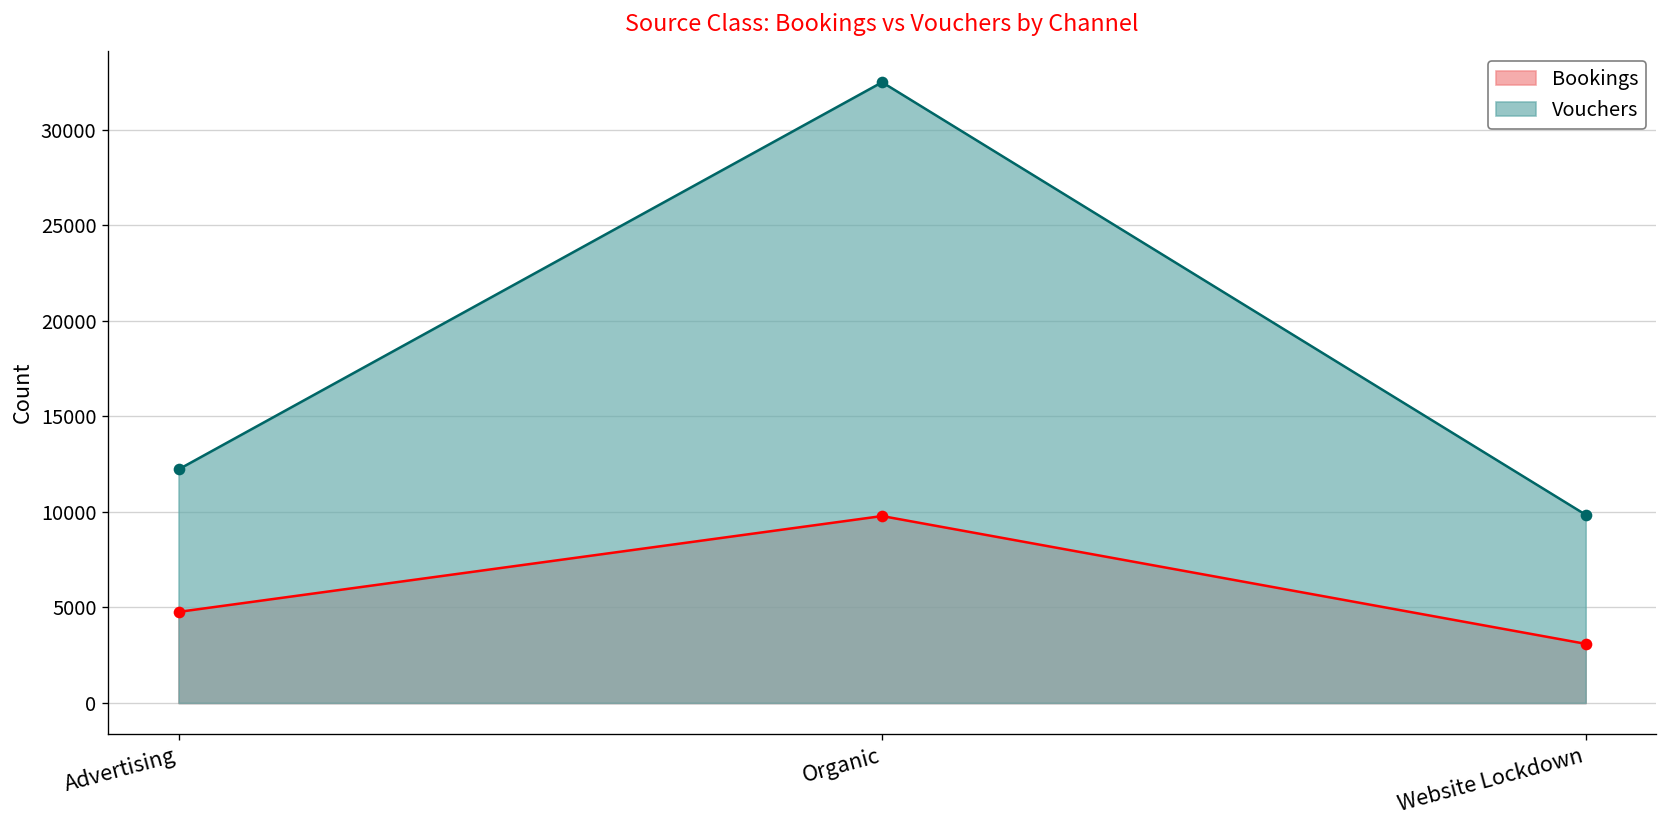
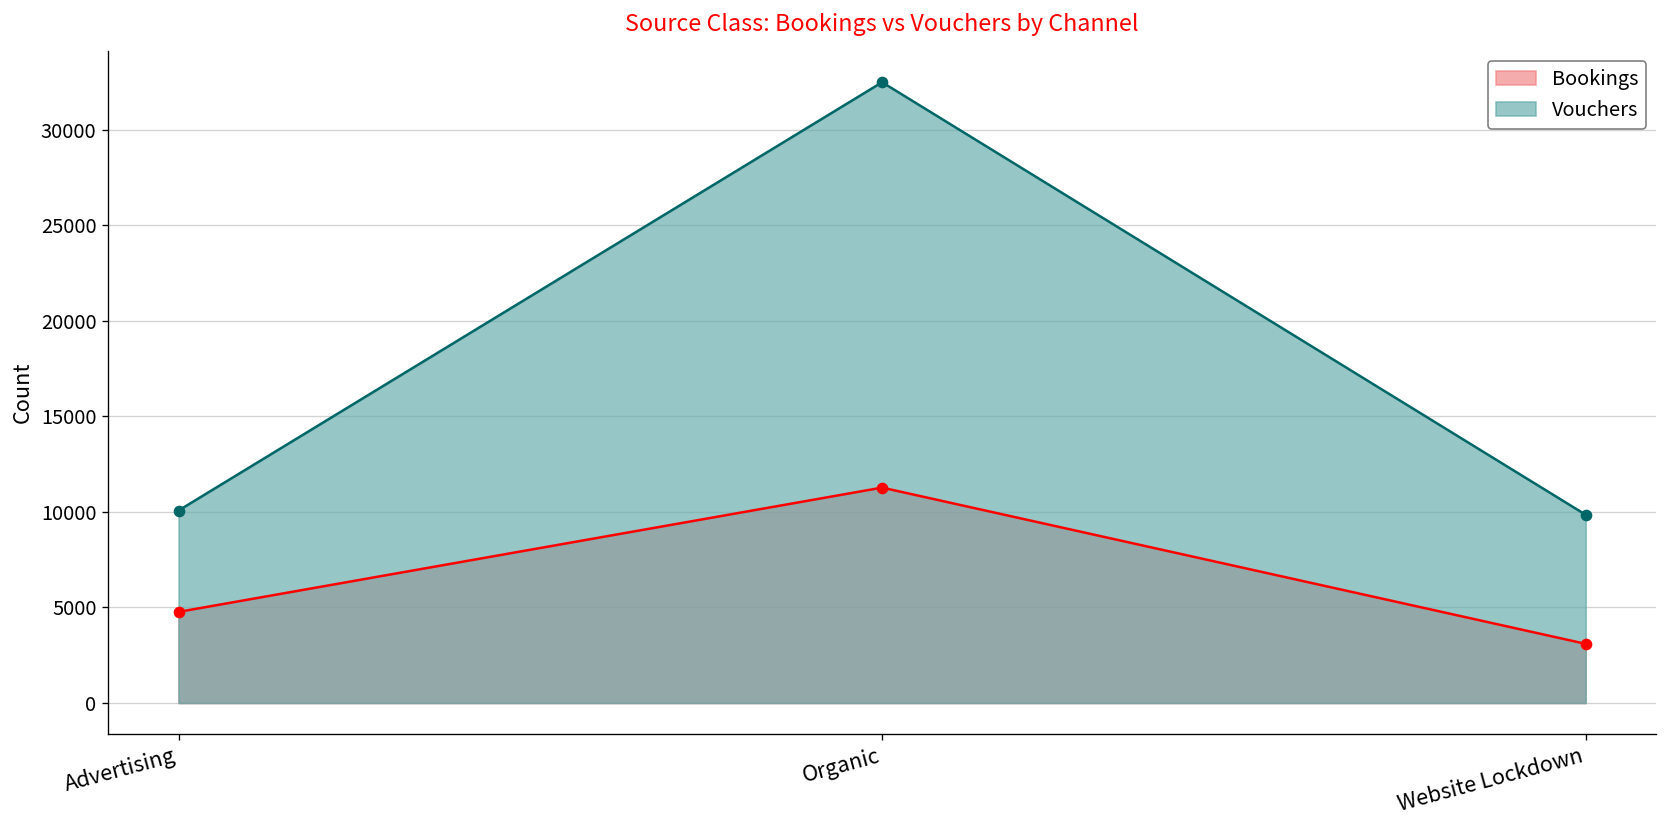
  {
    "Bookings": {
      "Advertising": 4800,
-     "Organic": 9800,
+     "Organic": 11300,
      "Website Lockdown": 3100
    },
    "Vouchers": {
-     "Advertising": 12200,
+     "Advertising": 10100,
      "Organic": 32500,
      "Website Lockdown": 9900
    }
  }
